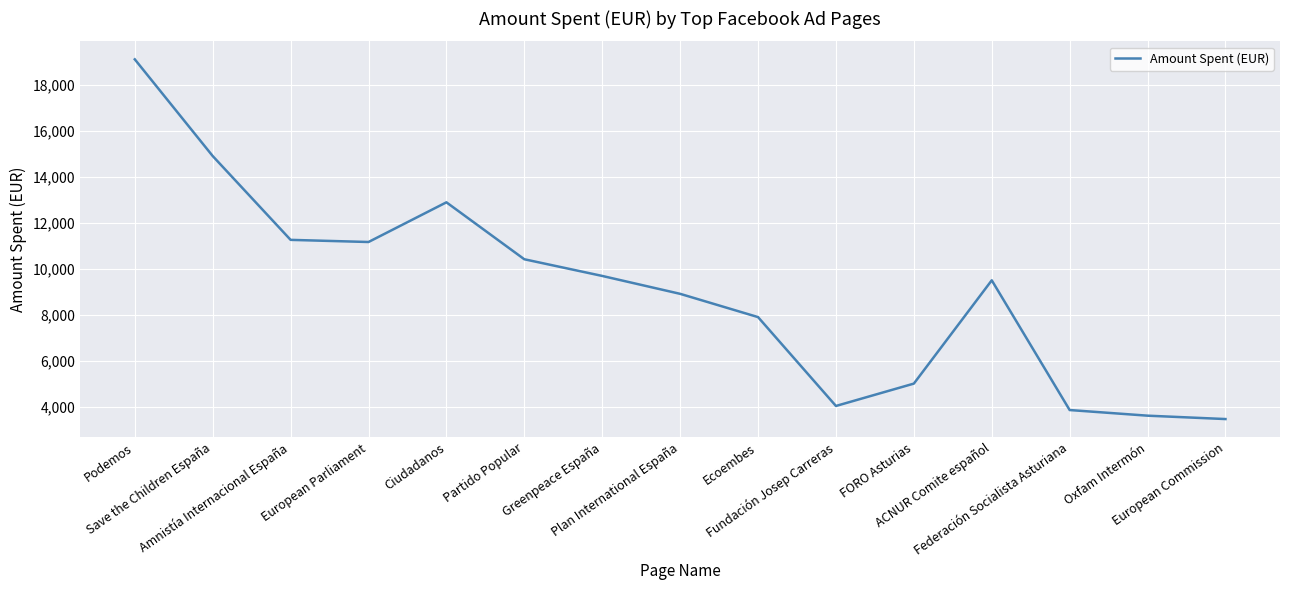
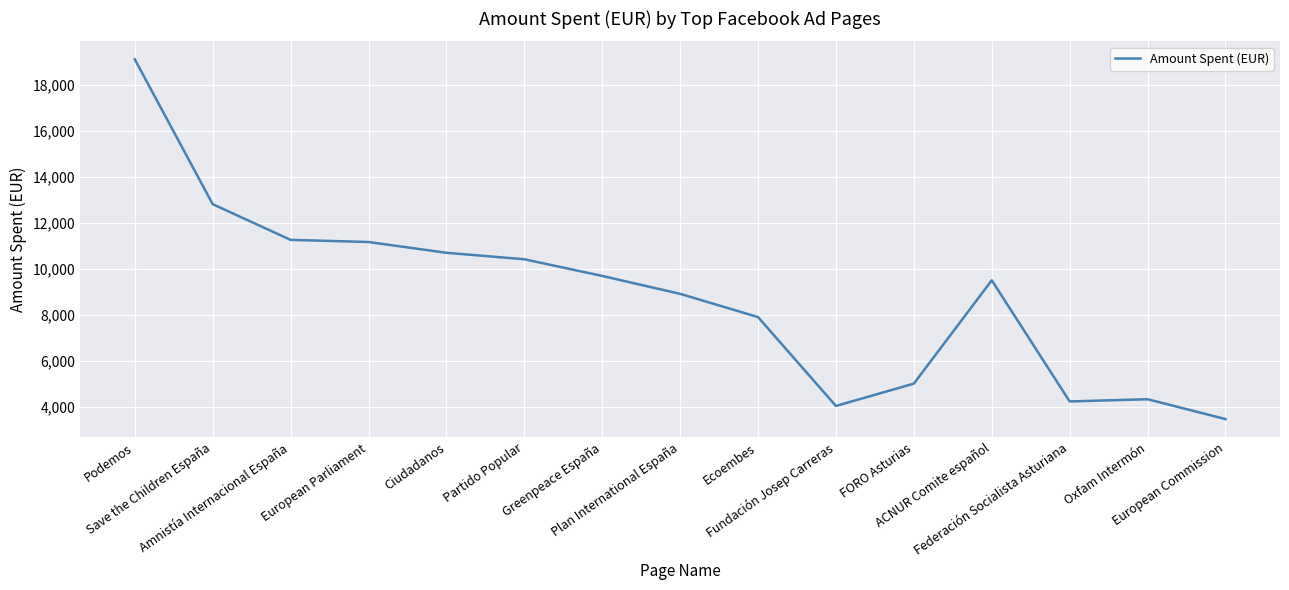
  {
    "Podemos": "19,100",
-   "Save the Children España": "14,900",
+   "Save the Children España": "12,800",
    "Amnistía Internacional España": "11,300",
    "European Parliament": "11,200",
-   "Ciudadanos": "12,900",
+   "Ciudadanos": "10,700",
    "Partido Popular": "10,400",
    "Greenpeace España": "9,700",
    "Plan International España": "8,900",
    "Ecoembes": "7,900",
    "Fundación Josep Carreras": "4,000",
    "FORO Asturias": "5,000",
    "ACNUR Comite español": "9,500",
-   "Federación Socialista Asturiana": "3,900",
-   "Oxfam Intermón": "3,600",
+   "Federación Socialista Asturiana": "4,200",
+   "Oxfam Intermón": "4,300",
    "European Commission": "3,500"
  }
